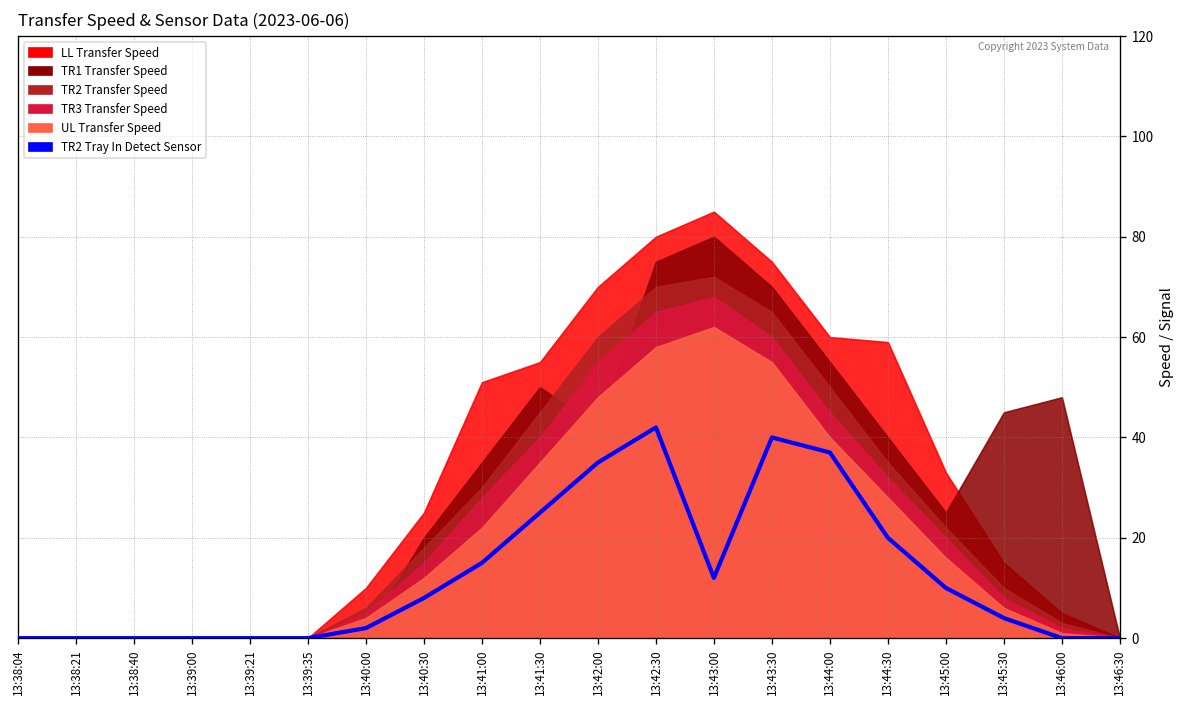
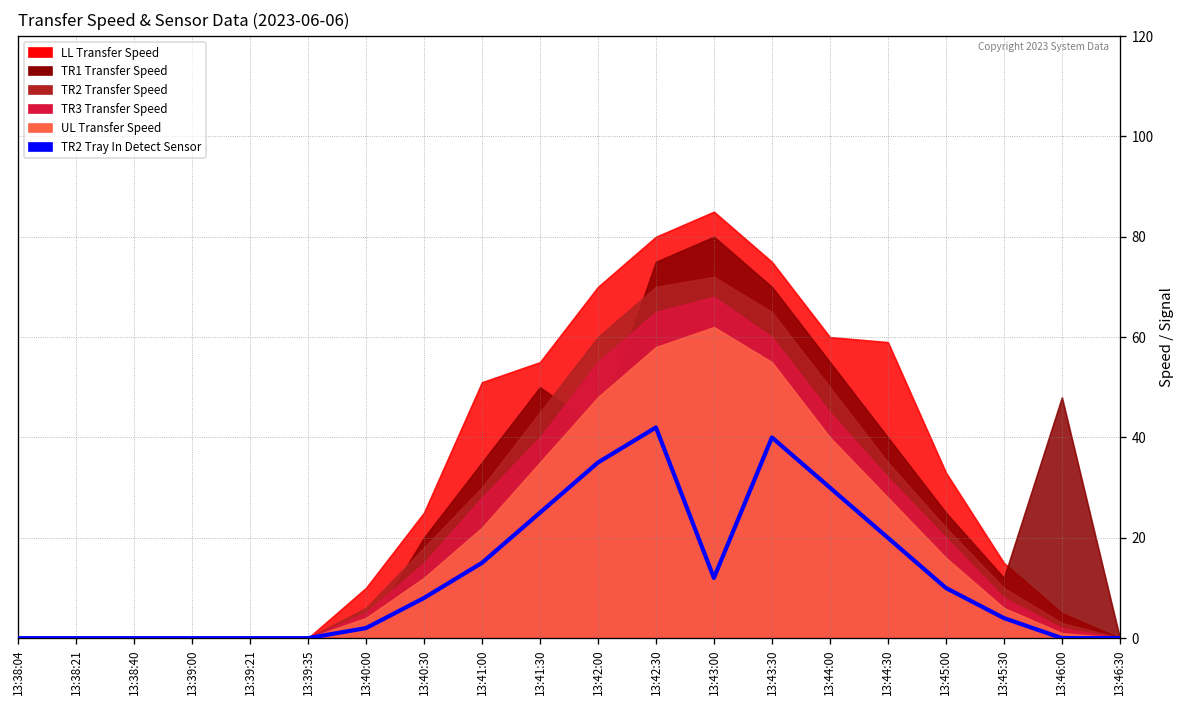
  {
    "TR2 Tray In Detect Sensor": {
      "13:40:00": 2,
      "13:40:30": 8,
      "13:41:00": 15,
      "13:41:30": 25,
      "13:42:00": 35,
      "13:42:30": 42,
      "13:43:00": 12,
      "13:43:30": 40,
-     "13:44:00": 37,
+     "13:44:00": 30,
      "13:44:30": 20,
      "13:45:00": 10,
      "13:45:30": 4,
      "13:46:00": 0
    },
    "LL Transfer Speed": {
      "13:40:00": 10,
      "13:40:30": 25,
      "13:41:00": 51,
      "13:41:30": 55,
      "13:42:00": 70,
      "13:42:30": 80,
      "13:43:00": 85,
      "13:43:30": 75,
      "13:44:00": 60,
      "13:44:30": 59,
      "13:45:00": 33,
      "13:45:30": 15,
      "13:46:00": 5
    },
    "TR1 Transfer Speed": {
      "13:40:00": 1,
      "13:40:30": 20,
      "13:41:00": 35,
      "13:41:30": 50,
      "13:42:00": 42,
      "13:42:30": 75,
      "13:43:00": 80,
      "13:43:30": 70,
      "13:44:00": 55,
      "13:44:30": 40,
      "13:45:00": 25,
-     "13:45:30": 45,
+     "13:45:30": 12,
      "13:46:00": 48
    },
    "UL Transfer Speed": {
      "13:40:00": 4,
      "13:40:30": 12,
      "13:41:00": 22,
      "13:41:30": 35,
      "13:42:00": 48,
      "13:42:30": 58,
      "13:43:00": 62,
      "13:43:30": 55,
      "13:44:00": 40,
      "13:44:30": 28,
      "13:45:00": 16,
      "13:45:30": 6,
      "13:46:00": 1
    }
  }
